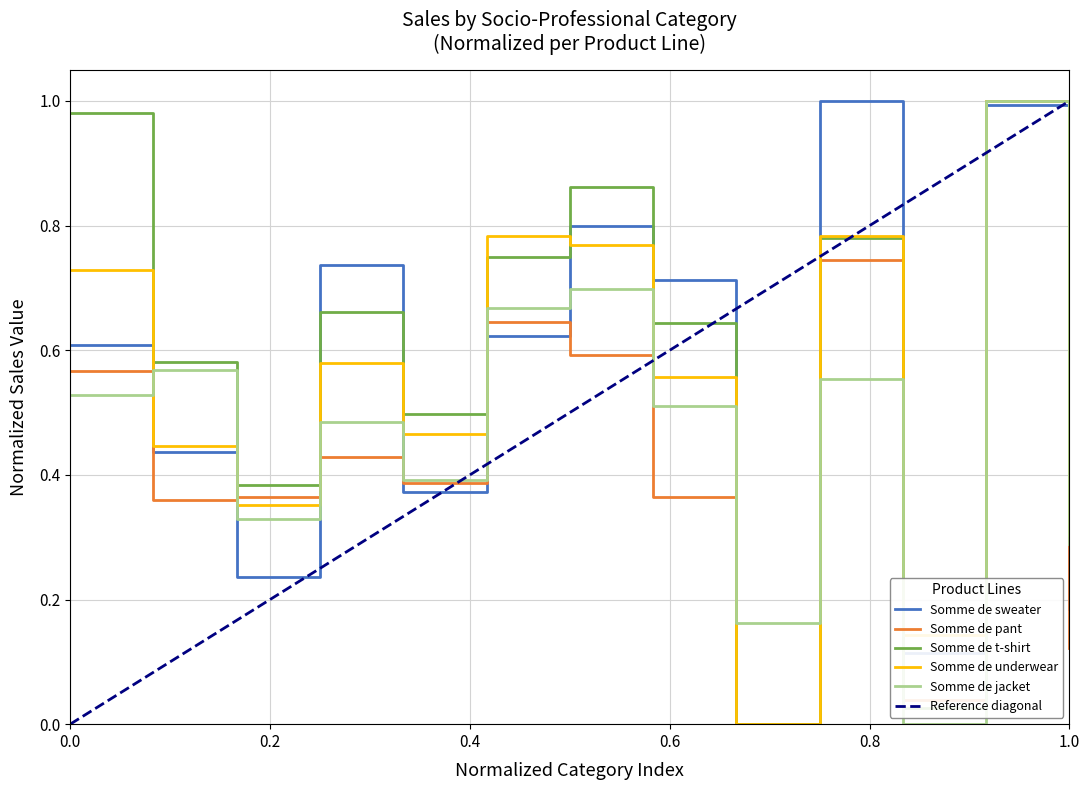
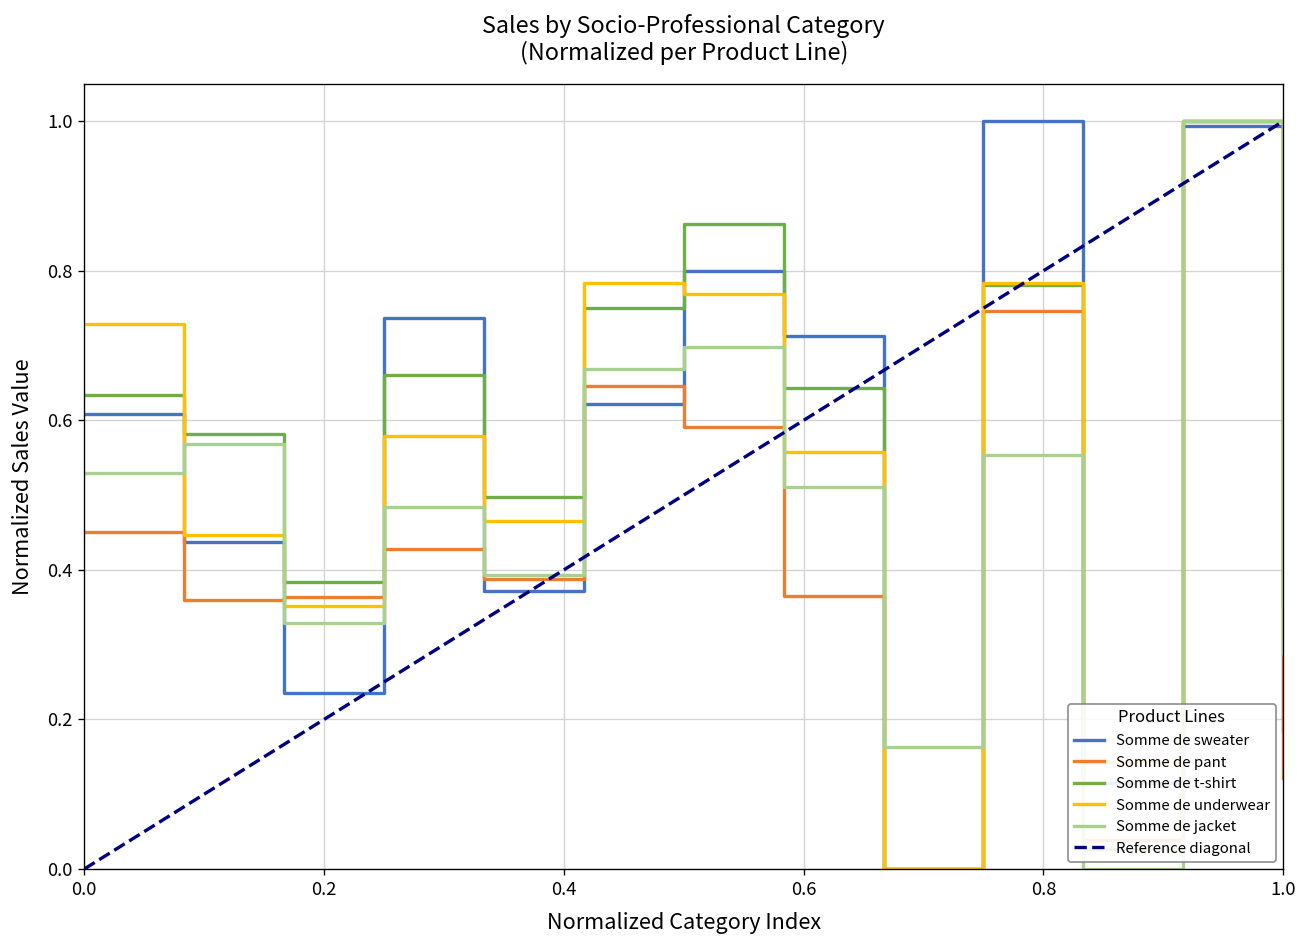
  {
    "Somme de sweater": {
      "0.0": 0.61,
      "1.0": 0.18
    },
    "Somme de pant": {
-     "0.0": 0.57,
+     "0.0": 0.45,
      "1.0": 0.12
    },
    "Somme de t-shirt": {
-     "0.0": 0.98,
+     "0.0": 0.63,
      "1.0": 0.35
    },
    "Somme de underwear": {
      "0.0": 0.73,
      "1.0": 0.30
    },
    "Somme de jacket": {
      "0.0": 0.53,
      "1.0": 0.29
    },
    "Reference diagonal": {
      "0.0": 0.00,
      "1.0": 1.00
    }
  }
